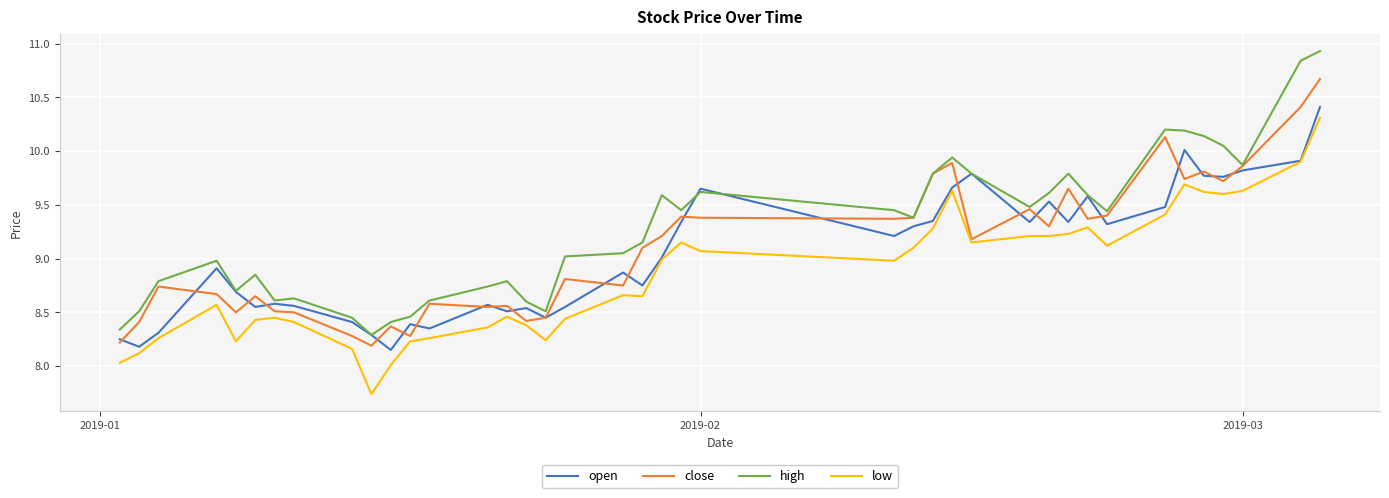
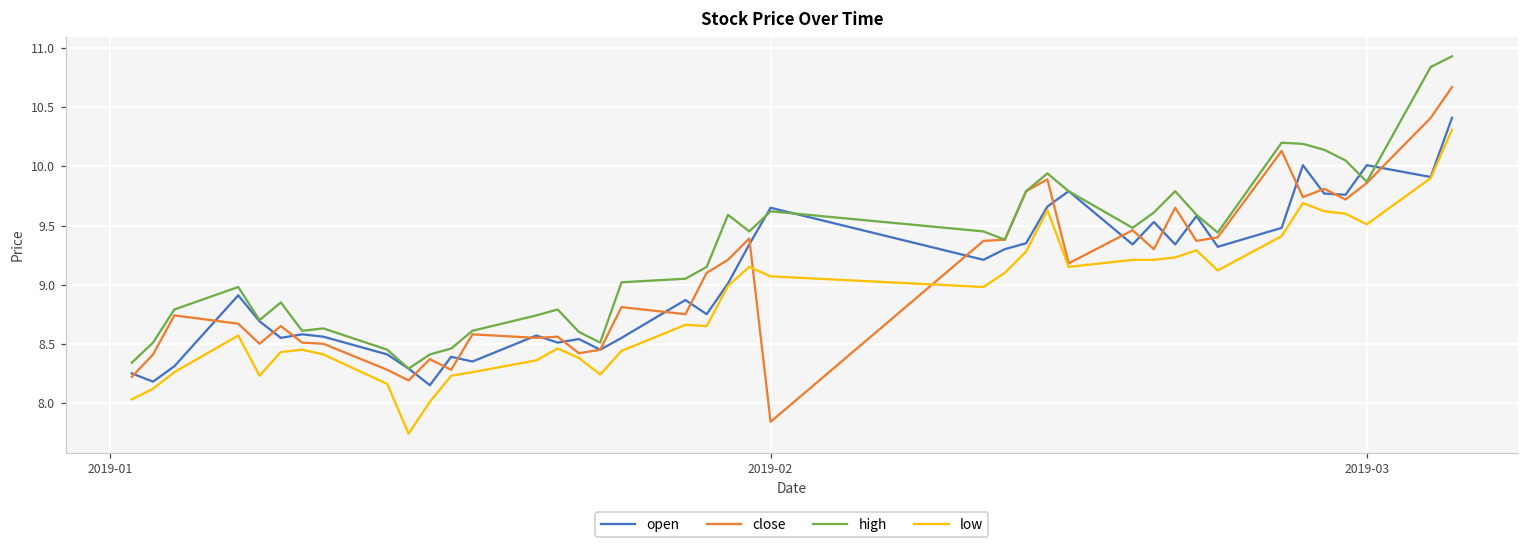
  {
    "open": {
      "2019-02": 9.65,
-     "2019-03": 9.82
+     "2019-03": 10.01
    },
    "close": {
-     "2019-02": 9.38
+     "2019-02": 7.84
    },
    "high": {
      "2019-02": 9.62
    },
    "low": {
      "2019-02": 9.07,
-     "2019-03": 9.63
+     "2019-03": 9.51
    }
  }
